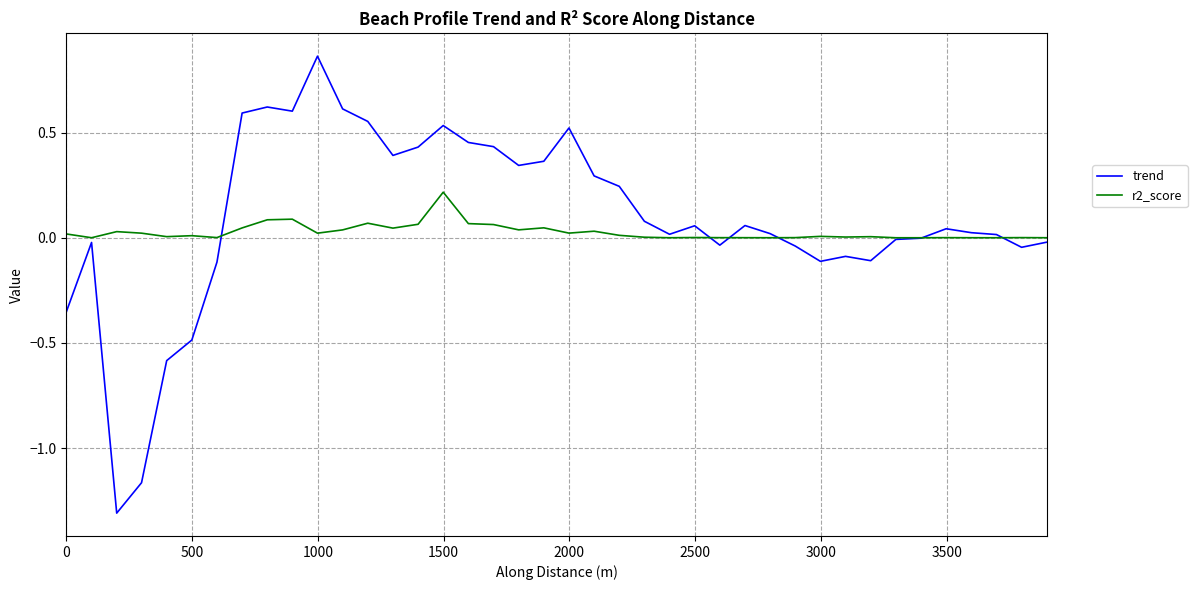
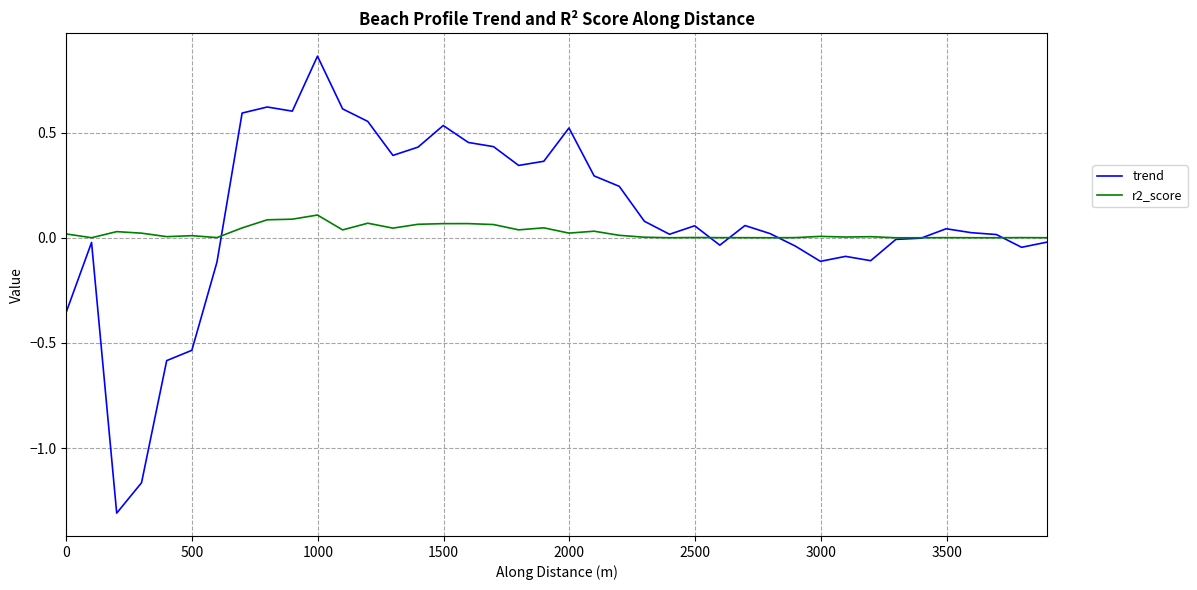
  {
    "trend": {
      "0": -0.35,
-     "500": -0.49,
+     "500": -0.54,
      "1000": 0.86,
      "1500": 0.53,
      "2000": 0.52
    },
    "r2_score": {
      "0": 0.02,
      "500": 0.01,
-     "1000": 0.02,
-     "1500": 0.22,
+     "1000": 0.11,
+     "1500": 0.07,
      "2000": 0.02
    }
  }
